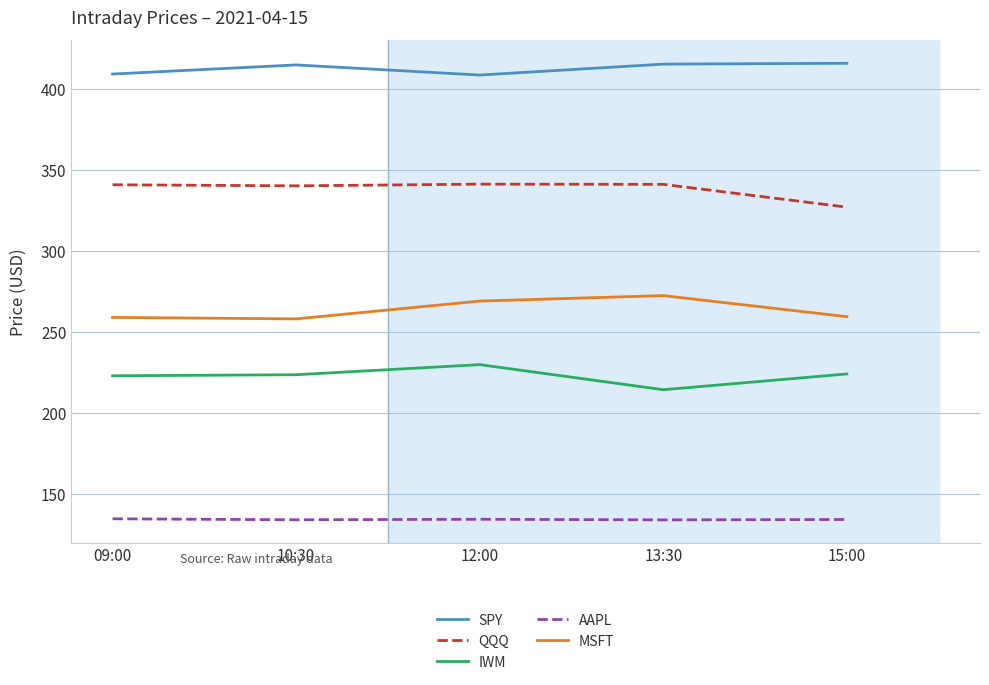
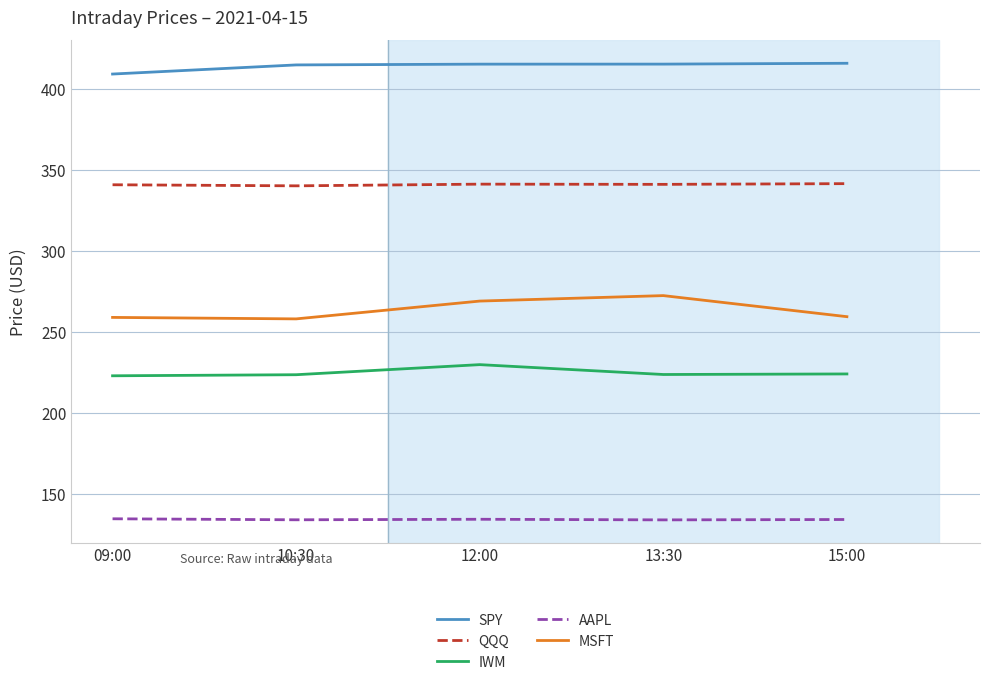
  {
    "SPY": {
      "09:00": 409,
      "10:30": 415,
-     "12:00": 409,
+     "12:00": 415,
      "13:30": 415,
      "15:00": 416
    },
    "QQQ": {
      "09:00": 341,
      "10:30": 340,
      "12:00": 341,
      "13:30": 341,
-     "15:00": 327
+     "15:00": 342
    },
    "IWM": {
      "09:00": 223,
      "10:30": 224,
      "12:00": 230,
-     "13:30": 215,
+     "13:30": 224,
      "15:00": 224
    },
    "AAPL": {
      "09:00": 135,
      "10:30": 134,
      "12:00": 135,
      "13:30": 134,
      "15:00": 134
    },
    "MSFT": {
      "09:00": 259,
      "10:30": 258,
      "12:00": 269,
      "13:30": 273,
      "15:00": 260
    }
  }
